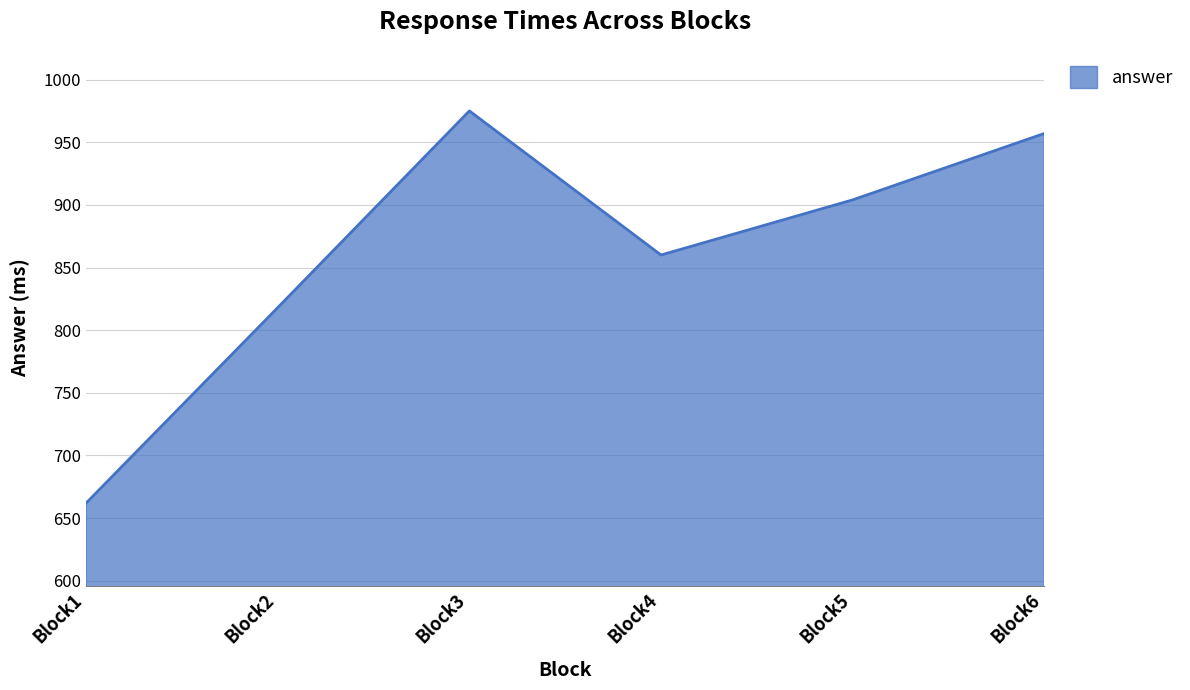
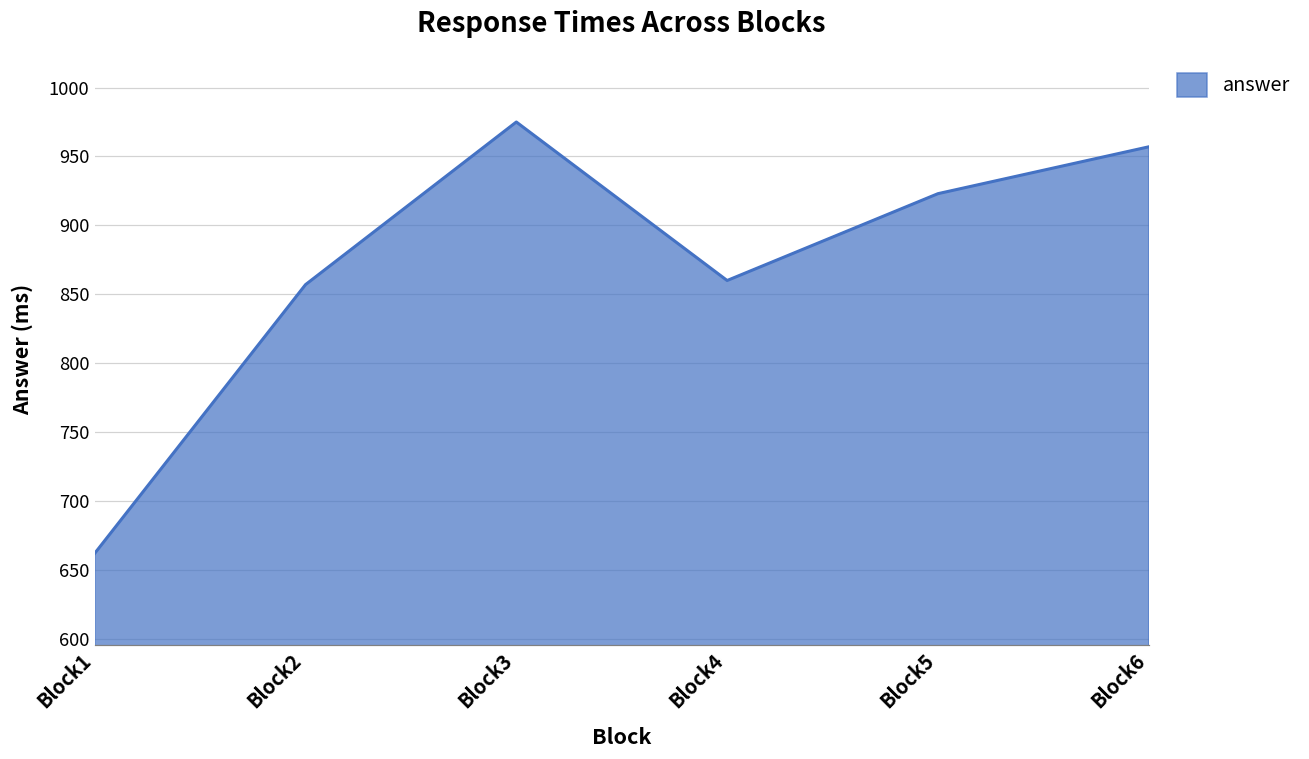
  {
    "Block1": 662,
-   "Block2": 818,
+   "Block2": 857,
    "Block3": 975,
    "Block4": 860,
-   "Block5": 904,
+   "Block5": 923,
    "Block6": 957
  }
